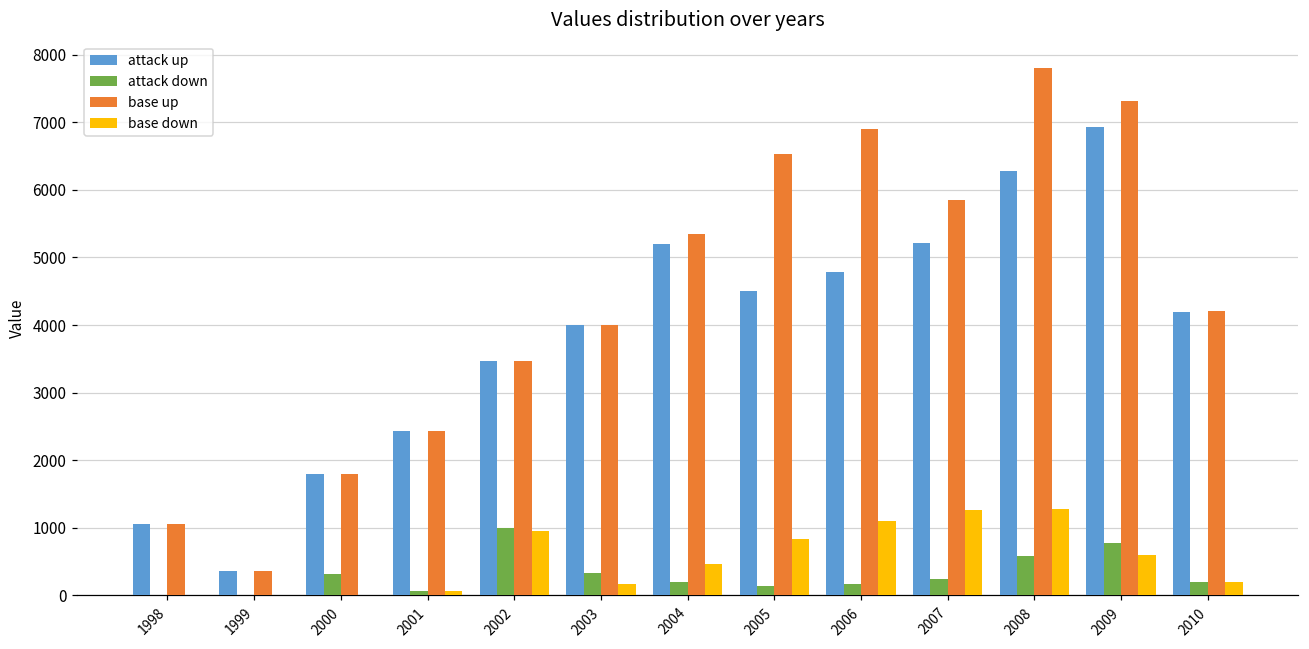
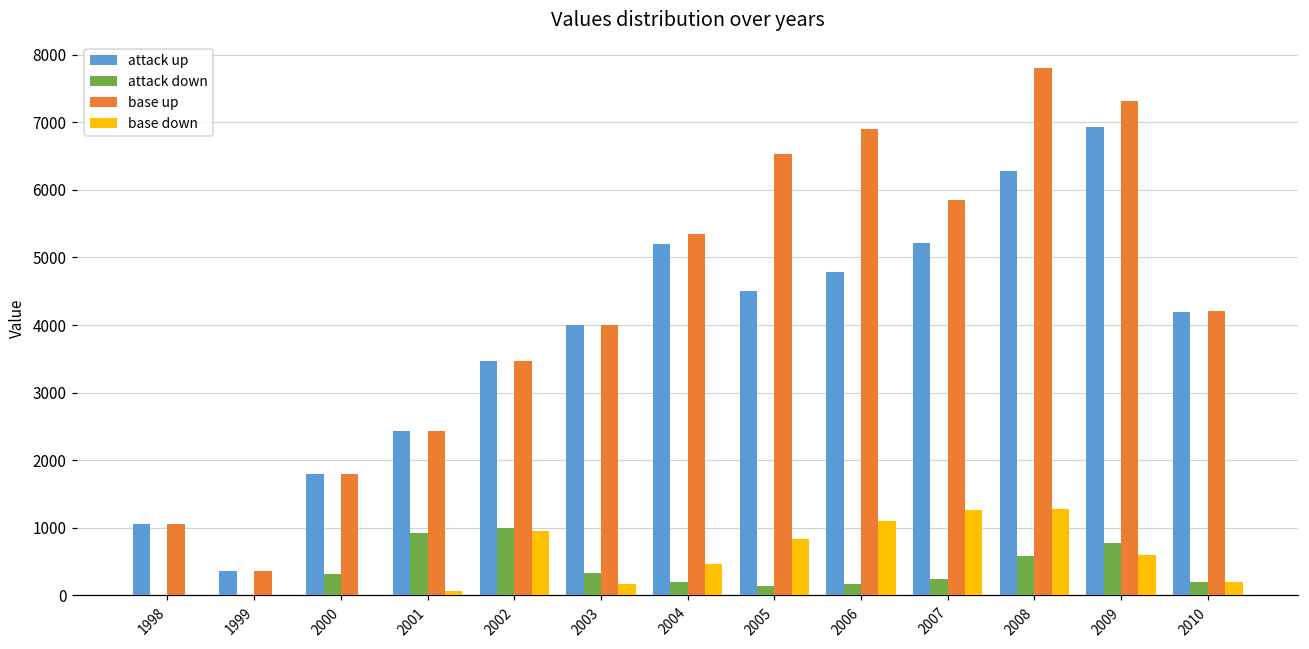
  {
    "attack up": {
      "1998": 1100,
      "1999": 400,
      "2000": 1800,
      "2001": 2400,
      "2002": 3500,
      "2003": 4000,
      "2004": 5200,
      "2005": 4500,
      "2006": 4800,
      "2007": 5200,
      "2008": 6300,
      "2009": 6900,
      "2010": 4200
    },
    "attack down": {
      "2000": 300,
-     "2001": 100,
+     "2001": 900,
      "2002": 1000,
      "2003": 300,
      "2004": 200,
      "2005": 100,
      "2006": 200,
      "2007": 200,
      "2008": 600,
      "2009": 800,
      "2010": 200
    },
    "base up": {
      "1998": 1100,
      "1999": 400,
      "2000": 1800,
      "2001": 2400,
      "2002": 3500,
      "2003": 4000,
      "2004": 5300,
      "2005": 6500,
      "2006": 6900,
      "2007": 5900,
      "2008": 7800,
      "2009": 7300,
      "2010": 4200
    },
    "base down": {
      "2001": 100,
      "2002": 1000,
      "2003": 200,
      "2004": 500,
      "2005": 800,
      "2006": 1100,
      "2007": 1300,
      "2008": 1300,
      "2009": 600,
      "2010": 200
    }
  }
